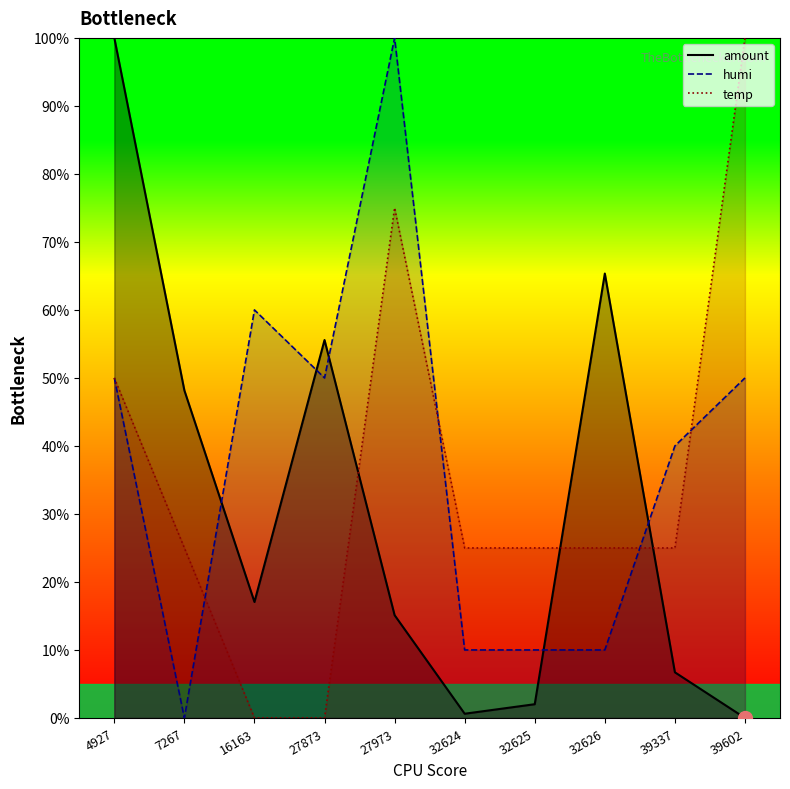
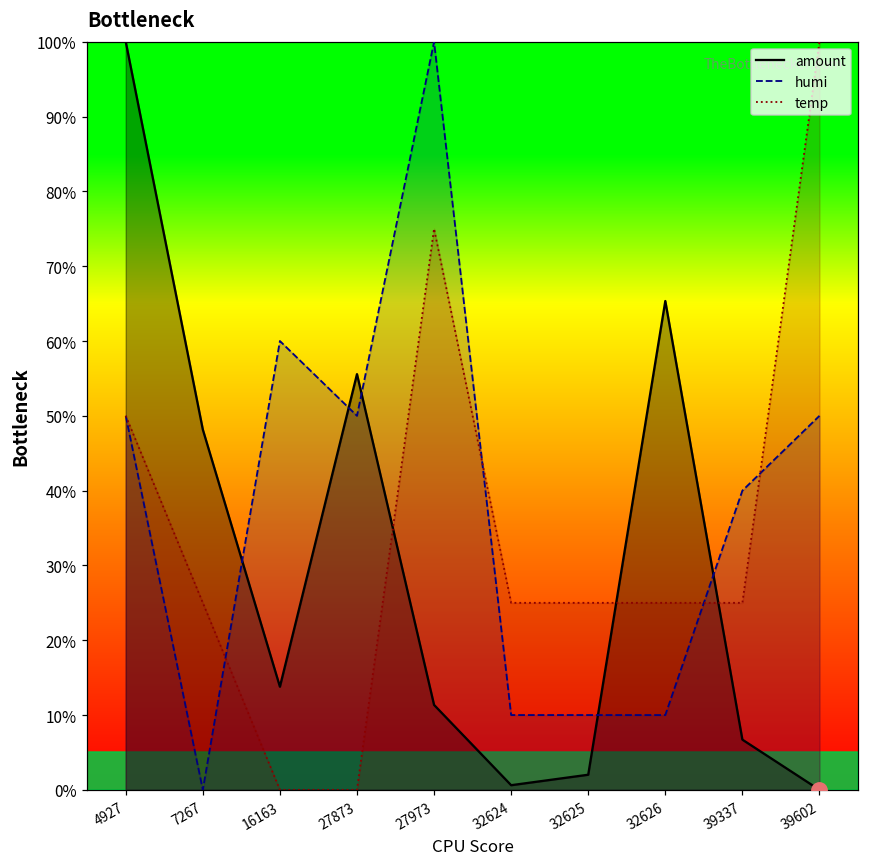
  {
    "amount": {
      "4927": "100%",
      "7267": "48%",
-     "16163": "17%",
+     "16163": "14%",
      "27873": "56%",
-     "27973": "15%",
+     "27973": "11%",
      "32626": "65%",
      "39337": "7%"
    }
  }
